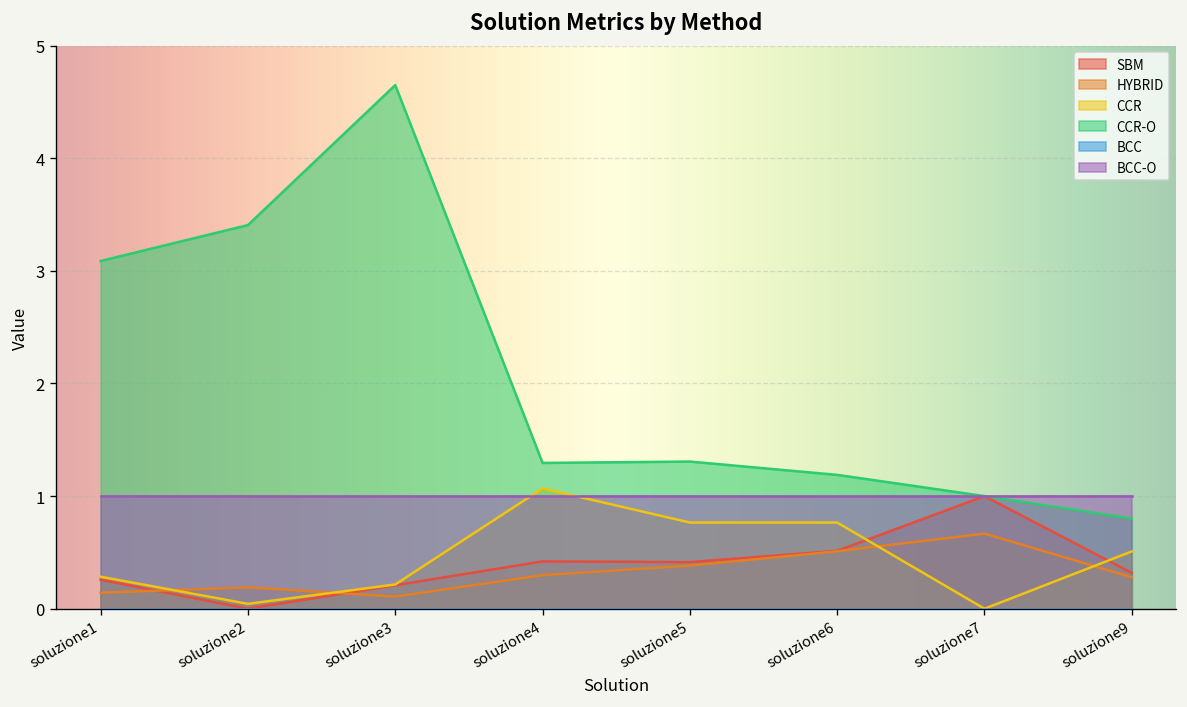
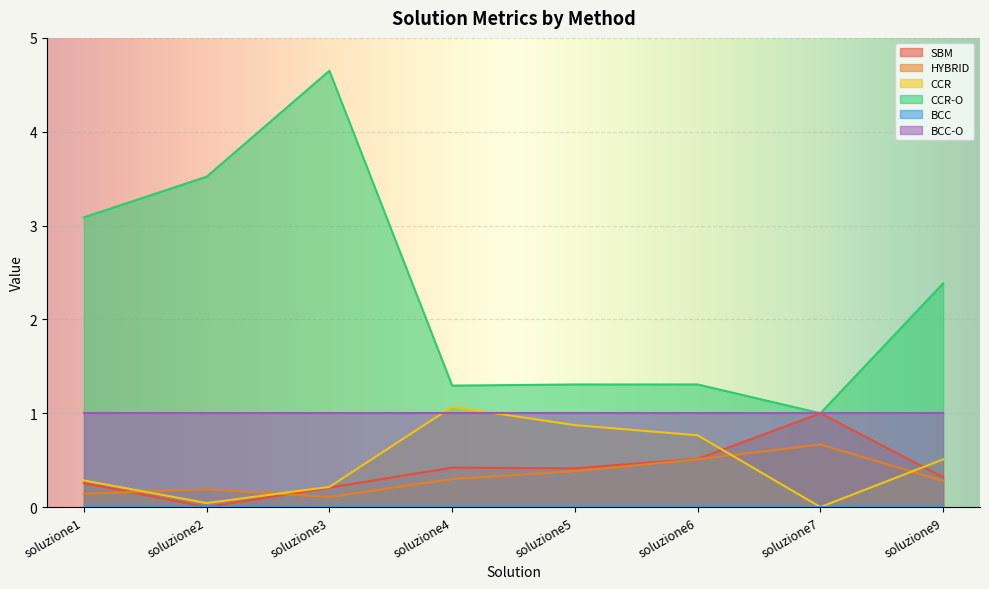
  {
    "CCR": {
      "soluzione1": 0.3,
      "soluzione2": 0.0,
      "soluzione4": 1.1,
-     "soluzione5": 0.8,
+     "soluzione5": 0.9,
      "soluzione6": 0.8,
      "soluzione9": 0.5
    },
    "CCR-O": {
      "soluzione1": 3.1,
-     "soluzione2": 3.4,
+     "soluzione2": 3.5,
      "soluzione3": 4.6,
      "soluzione4": 1.3,
      "soluzione5": 1.3,
-     "soluzione6": 1.2,
-     "soluzione9": 0.8
+     "soluzione6": 1.3,
+     "soluzione9": 2.4
    },
    "BCC": {
      "soluzione1": 0.0,
      "soluzione3": 0.0,
      "soluzione4": 0.0,
      "soluzione5": 0.0,
      "soluzione6": 0.0,
      "soluzione9": 0.0
    },
    "BCC-O": {
      "soluzione1": 1.0,
      "soluzione2": 1.0,
      "soluzione3": 1.0,
      "soluzione4": 1.0,
      "soluzione5": 1.0,
      "soluzione6": 1.0,
      "soluzione9": 1.0
    }
  }
